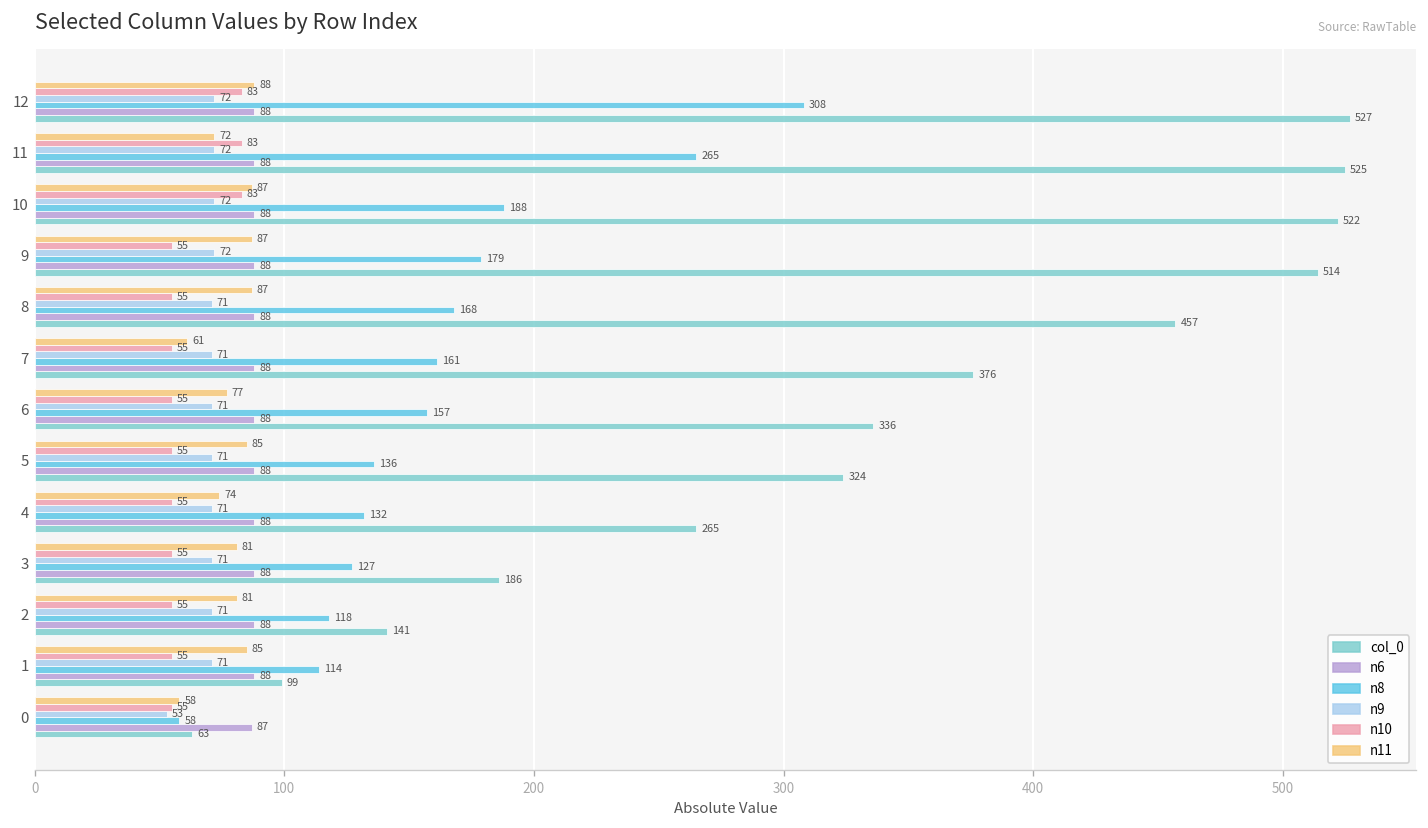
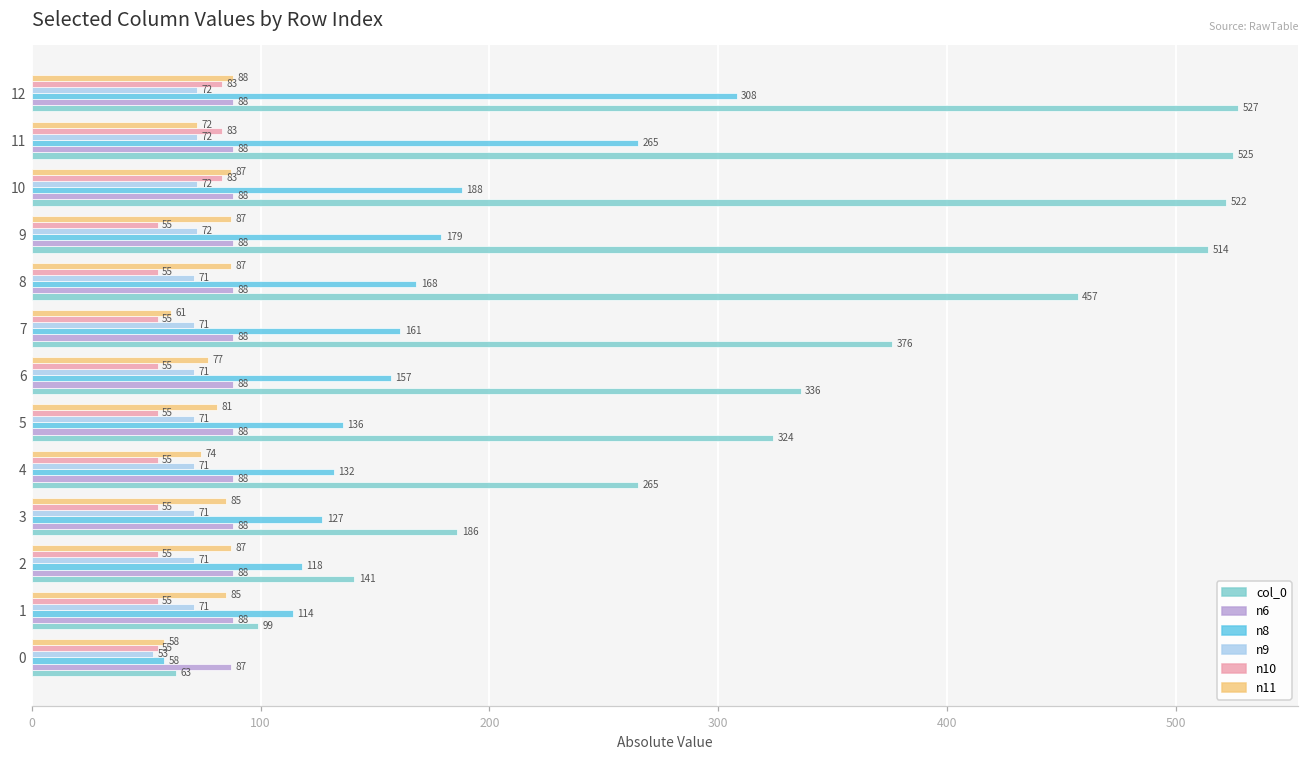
  {
    "n10": {
      "12": 83,
      "11": 83,
      "10": 83,
      "9": 55,
      "8": 55,
      "7": 55,
      "6": 55,
      "5": 55,
      "4": 55,
      "3": 55,
      "2": 55,
      "1": 55
    },
    "n11": {
      "12": 88,
      "11": 72,
      "10": 87,
      "9": 87,
      "8": 87,
      "7": 61,
      "6": 77,
-     "5": 85,
+     "5": 81,
      "4": 74,
-     "3": 81,
-     "2": 81,
+     "3": 85,
+     "2": 87,
      "1": 85,
      "0": 58
    }
  }
